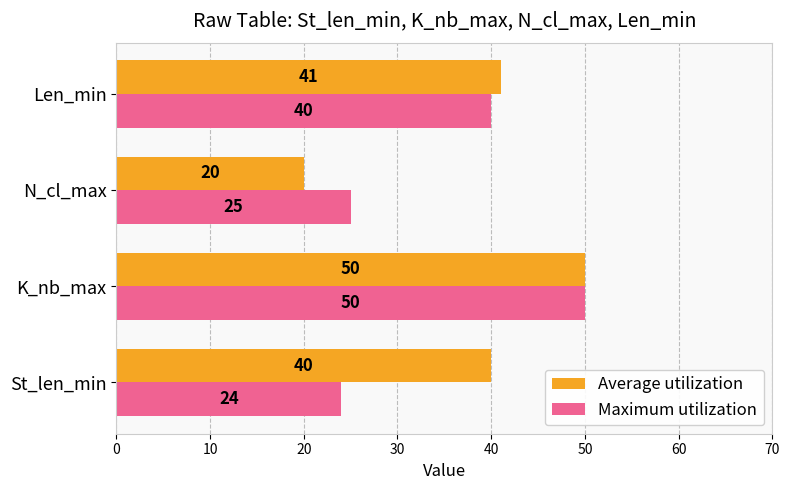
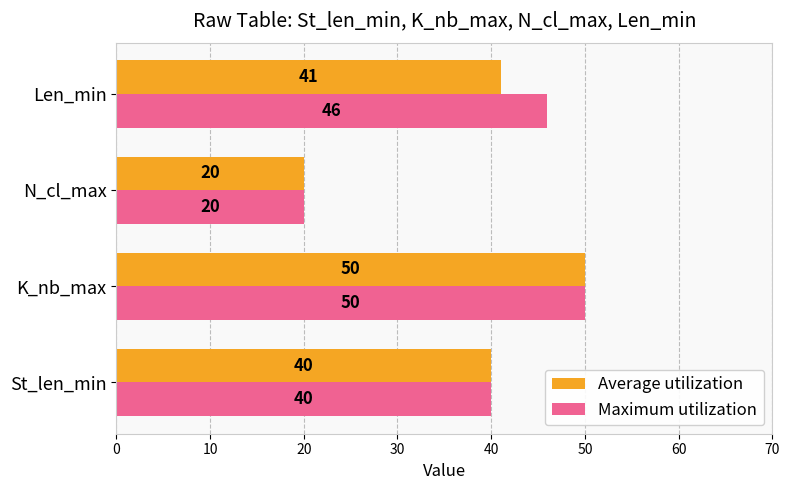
  {
    "Average utilization": {
      "Len_min": 41,
      "N_cl_max": 20,
      "K_nb_max": 50,
      "St_len_min": 40
    },
    "Maximum utilization": {
-     "Len_min": 40,
-     "N_cl_max": 25,
+     "Len_min": 46,
+     "N_cl_max": 20,
      "K_nb_max": 50,
-     "St_len_min": 24
+     "St_len_min": 40
    }
  }
